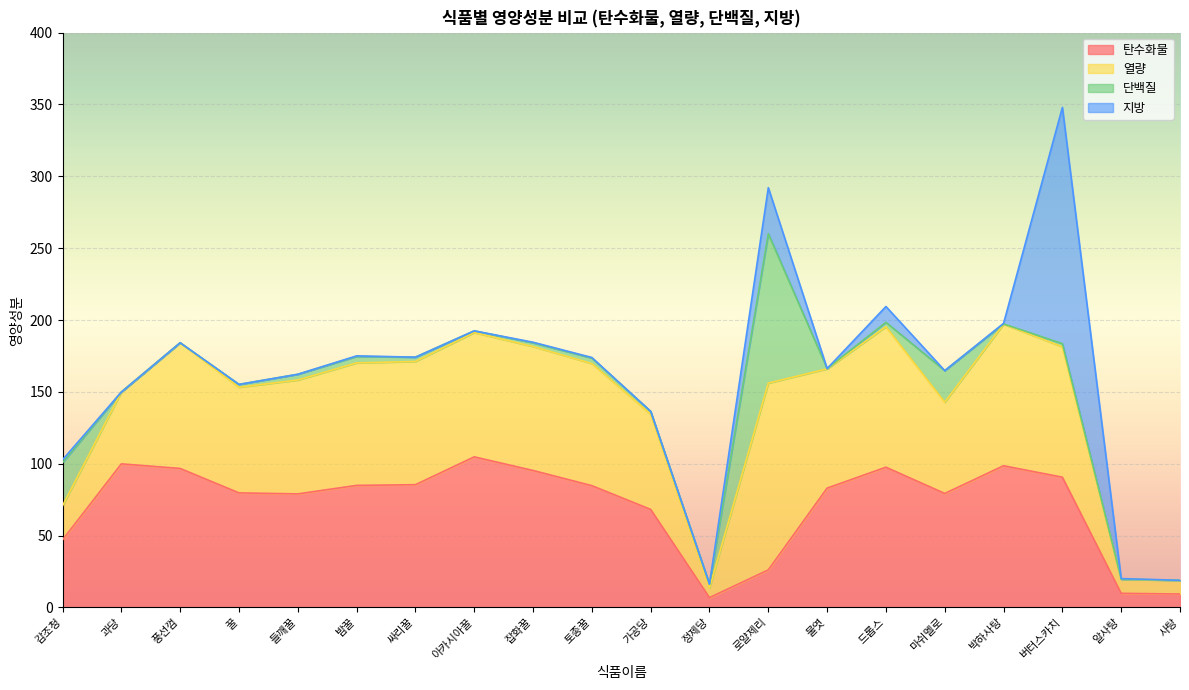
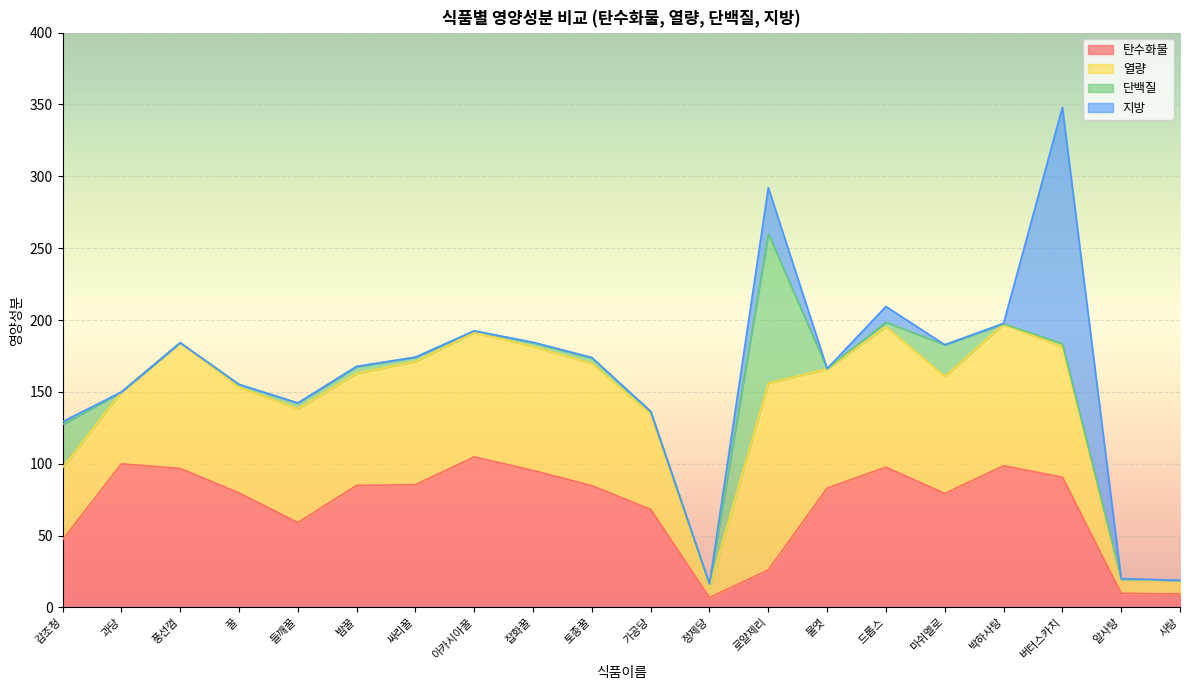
  {
    "탄수화물": {
      "감조청": 47,
      "과당": 100,
      "풍선껌": 97,
      "꿀": 80,
-     "들깨꿀": 79,
+     "들깨꿀": 59,
      "밤꿀": 85,
      "싸리꿀": 85,
      "아카시아꿀": 105,
      "잡화꿀": 95,
      "토종꿀": 85,
      "가공당": 68,
      "정제당": 7,
      "로얄제리": 26,
      "물엿": 83,
      "드롭스": 98,
      "마쉬멜로": 79,
      "박하사탕": 99,
      "버터스카치": 91,
      "알사탕": 10,
      "사탕": 9
    },
    "열량": {
-     "감조청": 24,
+     "감조청": 50,
      "꿀": 73,
      "들깨꿀": 79,
-     "밤꿀": 85,
+     "밤꿀": 78,
      "싸리꿀": 86,
      "잡화꿀": 86,
      "토종꿀": 85,
      "가공당": 66,
      "정제당": 7,
      "로얄제리": 130,
      "드롭스": 98,
-     "마쉬멜로": 64,
+     "마쉬멜로": 82,
      "버터스카치": 91
    },
    "단백질": {
      "감조청": 30,
      "로얄제리": 104,
      "드롭스": 3,
      "버터스카치": 2
    },
    "지방": {
      "감조청": 2,
      "로얄제리": 32,
      "드롭스": 11,
      "버터스카치": 164
    }
  }
